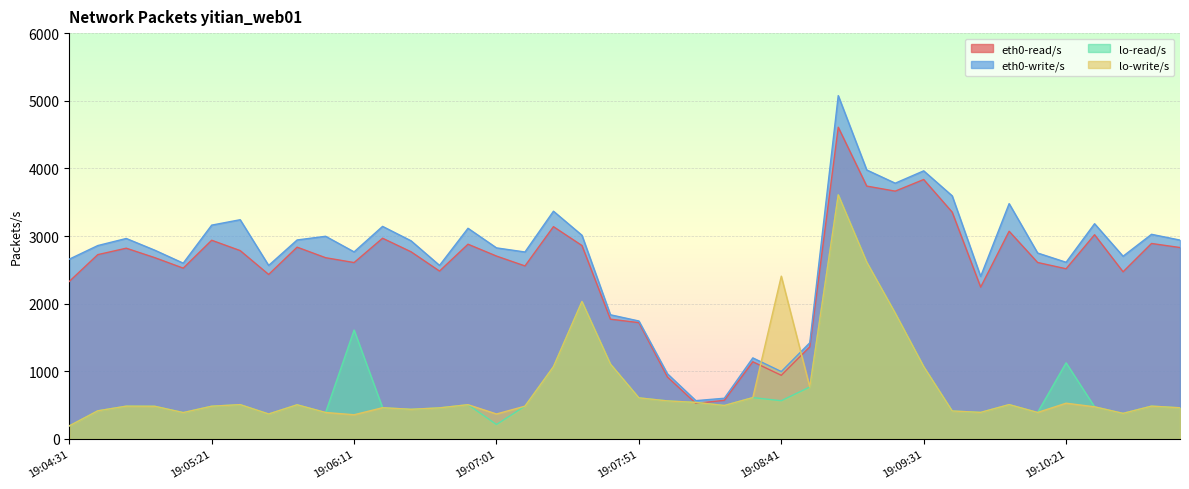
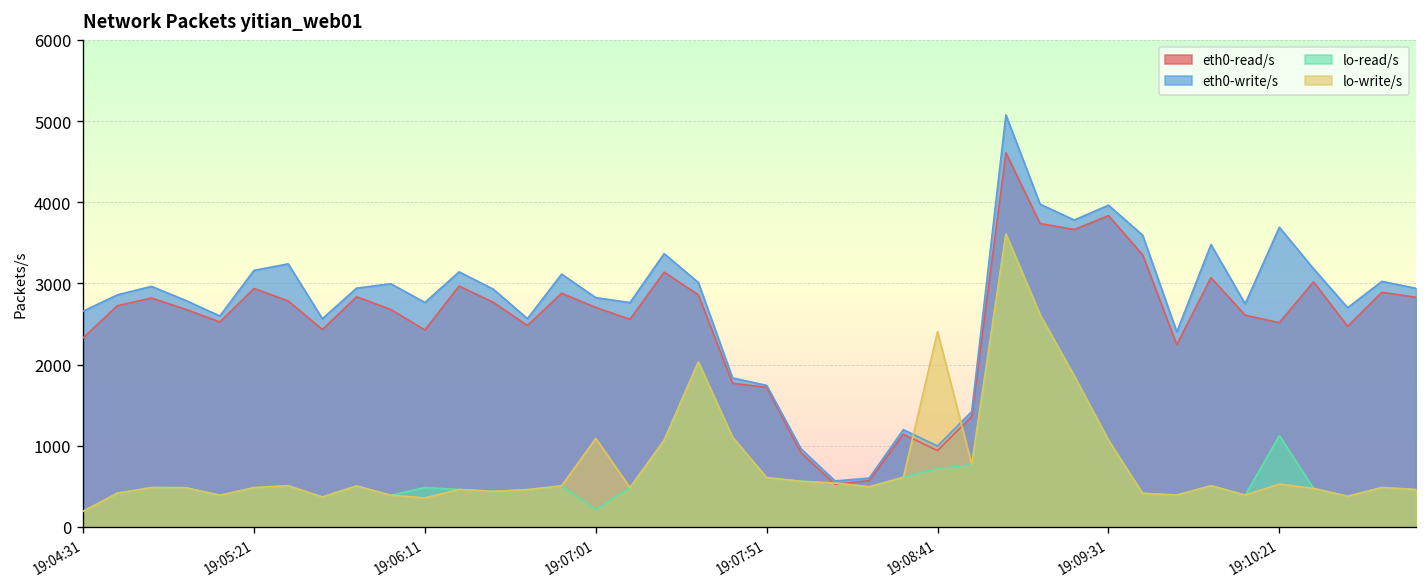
  {
    "eth0-read/s": {
      "19:04:31": 2300,
      "19:05:21": 2900,
-     "19:06:11": 2600,
+     "19:06:11": 2400,
      "19:07:01": 2700,
      "19:08:41": 900,
      "19:09:31": 3800,
      "19:10:21": 2500
    },
    "eth0-write/s": {
      "19:04:31": 2700,
      "19:05:21": 3200,
      "19:06:11": 2800,
      "19:07:01": 2800,
      "19:08:41": 1000,
      "19:09:31": 4000,
-     "19:10:21": 2600
+     "19:10:21": 3700
    },
    "lo-read/s": {
-     "19:06:11": 1600,
+     "19:06:11": 500,
      "19:07:01": 200,
-     "19:08:41": 600,
+     "19:08:41": 700,
      "19:10:21": 1100
    },
    "lo-write/s": {
      "19:06:11": 400,
-     "19:07:01": 400,
+     "19:07:01": 1100,
      "19:08:41": 2400,
      "19:10:21": 500
    }
  }
